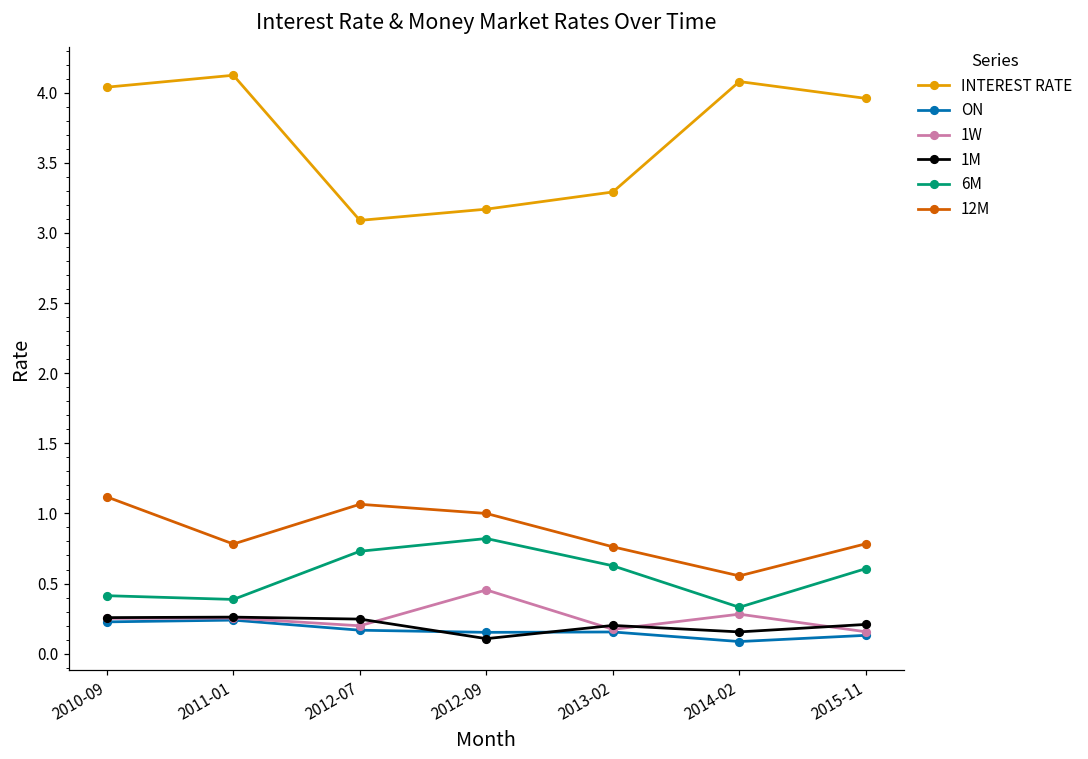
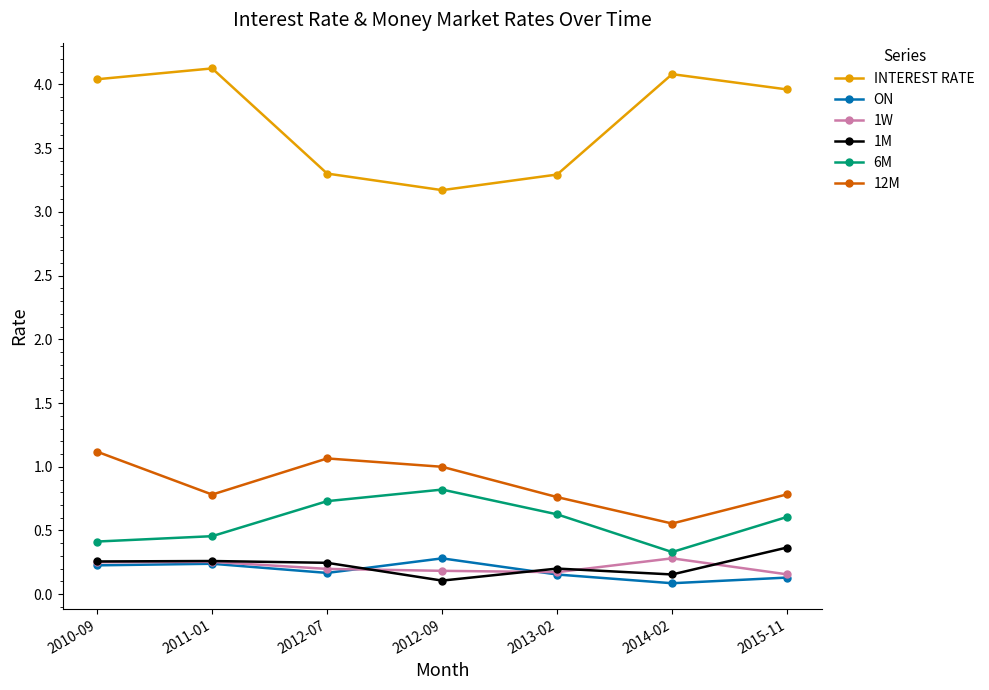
  {
    "INTEREST RATE": {
      "2010-09": 4.04,
      "2011-01": 4.13,
-     "2012-07": 3.09,
+     "2012-07": 3.30,
      "2012-09": 3.17,
      "2013-02": 3.29,
      "2014-02": 4.08,
      "2015-11": 3.96
    },
    "ON": {
      "2010-09": 0.23,
      "2012-07": 0.17,
-     "2012-09": 0.15,
+     "2012-09": 0.28,
      "2014-02": 0.09,
      "2015-11": 0.13
    },
    "1W": {
      "2012-07": 0.20,
-     "2012-09": 0.45,
+     "2012-09": 0.18,
      "2014-02": 0.28,
      "2015-11": 0.16
    },
    "1M": {
      "2012-07": 0.25,
      "2012-09": 0.11,
      "2013-02": 0.20,
      "2014-02": 0.16,
-     "2015-11": 0.21
+     "2015-11": 0.37
    },
    "6M": {
      "2010-09": 0.41,
-     "2011-01": 0.39,
+     "2011-01": 0.46,
      "2012-07": 0.73,
      "2012-09": 0.82,
      "2013-02": 0.63,
      "2014-02": 0.33,
      "2015-11": 0.61
    },
    "12M": {
      "2010-09": 1.12,
      "2011-01": 0.78,
      "2012-07": 1.07,
      "2012-09": 1.00,
      "2013-02": 0.76,
      "2014-02": 0.55,
      "2015-11": 0.78
    }
  }
